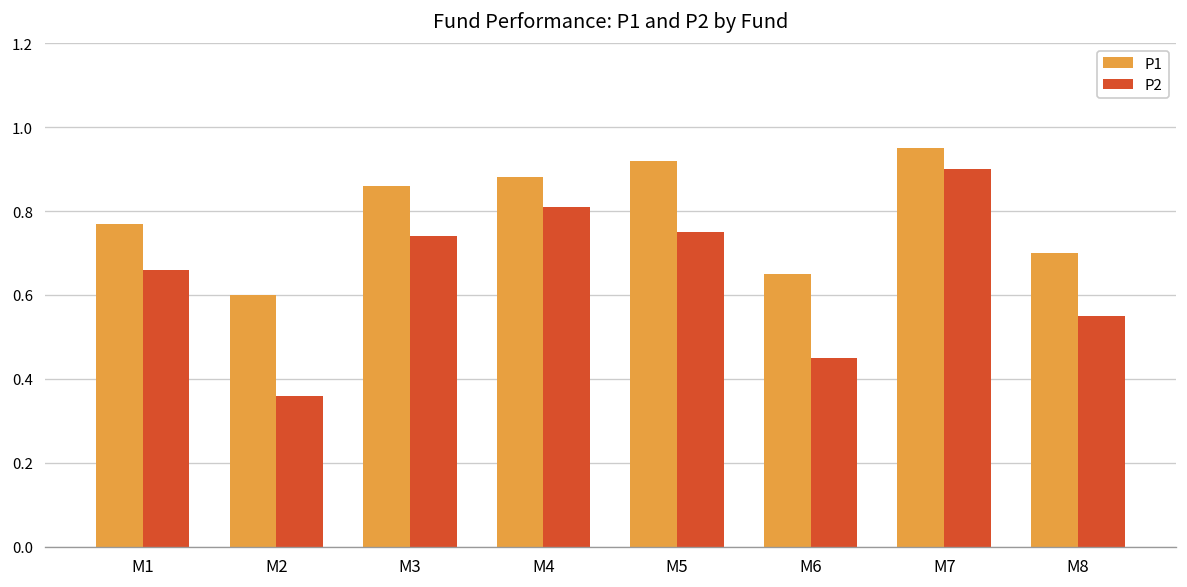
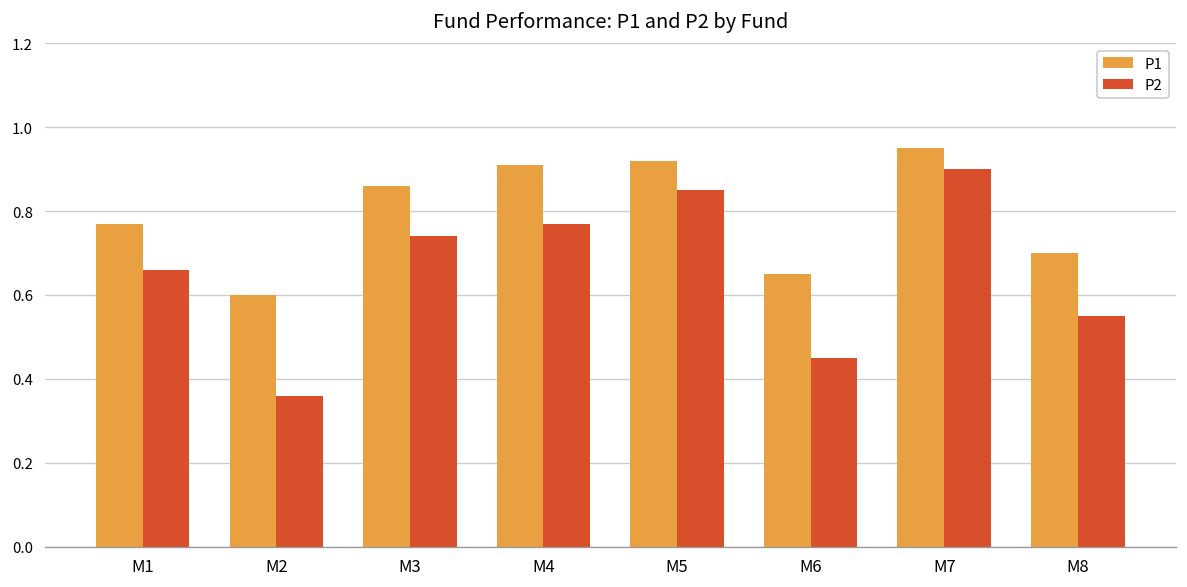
  {
    "P1": {
      "M1": 0.77,
      "M2": 0.60,
      "M3": 0.86,
-     "M4": 0.88,
+     "M4": 0.91,
      "M5": 0.92,
      "M6": 0.65,
      "M7": 0.95,
      "M8": 0.70
    },
    "P2": {
      "M1": 0.66,
      "M2": 0.36,
      "M3": 0.74,
-     "M4": 0.81,
-     "M5": 0.75,
+     "M4": 0.77,
+     "M5": 0.85,
      "M6": 0.45,
      "M7": 0.90,
      "M8": 0.55
    }
  }
